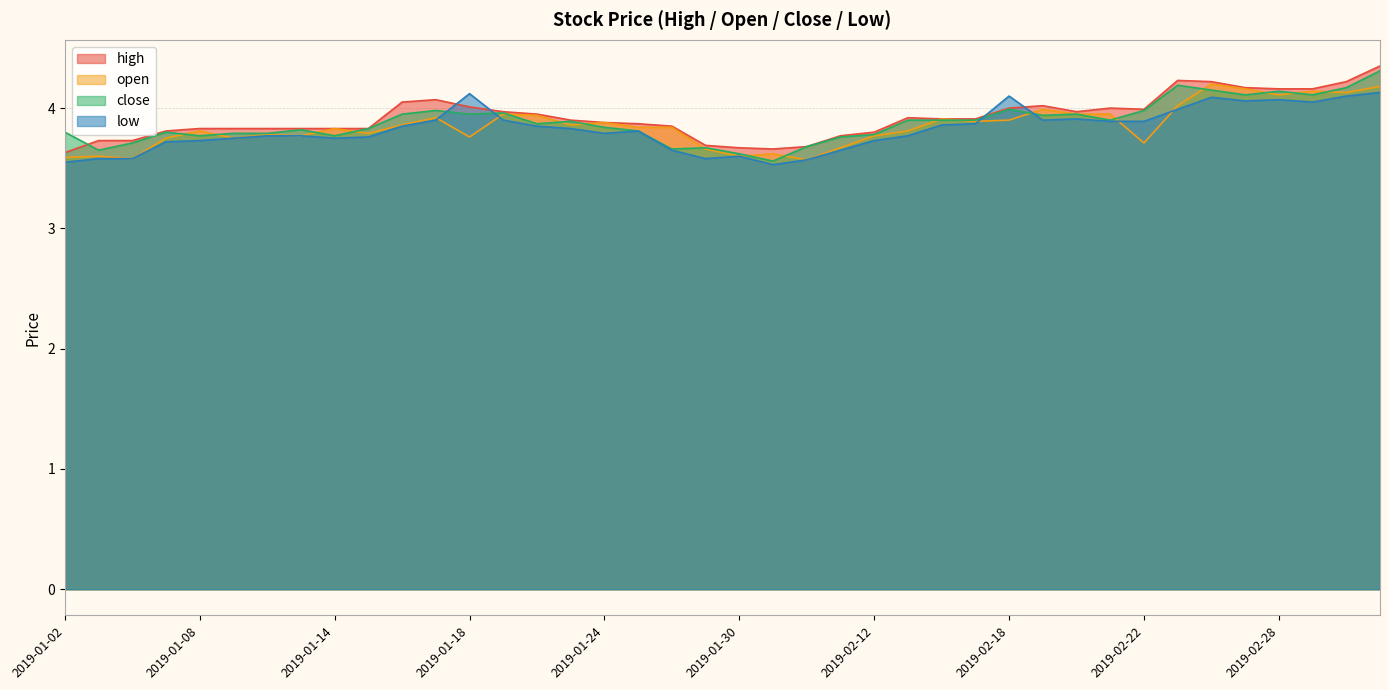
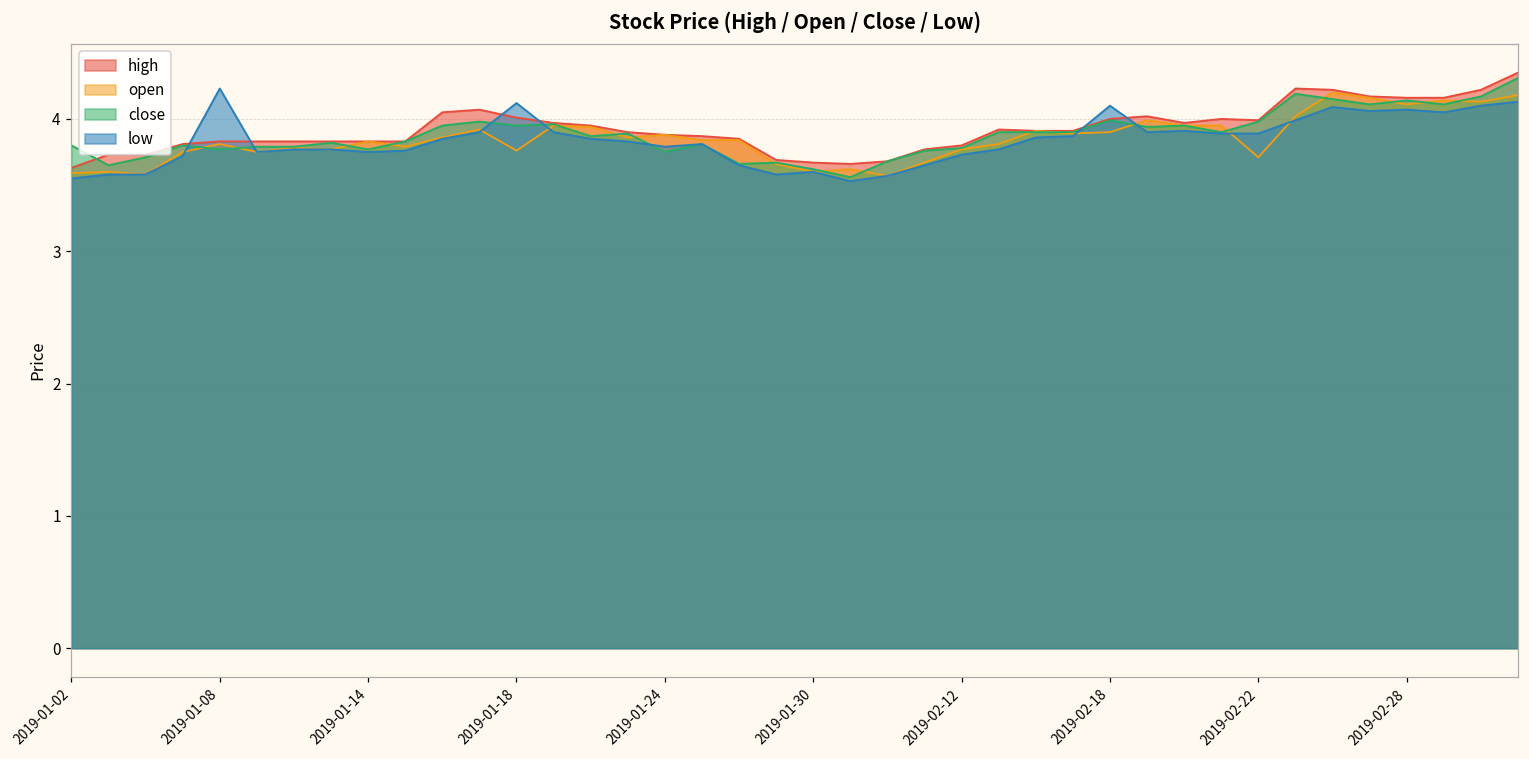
  {
    "high": {
      "2019-01-02": 3.63,
      "2019-01-18": 4.01,
      "2019-01-30": 3.67
    },
    "open": {
      "2019-01-02": 3.59,
      "2019-01-18": 3.76,
      "2019-02-18": 3.90,
      "2019-02-22": 3.71,
      "2019-02-28": 4.11
    },
    "close": {
      "2019-01-02": 3.80,
      "2019-01-08": 3.77,
      "2019-01-18": 3.95,
-     "2019-01-24": 3.84
+     "2019-01-24": 3.75
    },
    "low": {
      "2019-01-02": 3.55,
-     "2019-01-08": 3.73,
+     "2019-01-08": 4.23,
      "2019-01-18": 4.12,
      "2019-01-24": 3.79,
      "2019-02-12": 3.73,
      "2019-02-18": 4.10,
      "2019-02-22": 3.89,
      "2019-02-28": 4.07
    }
  }
